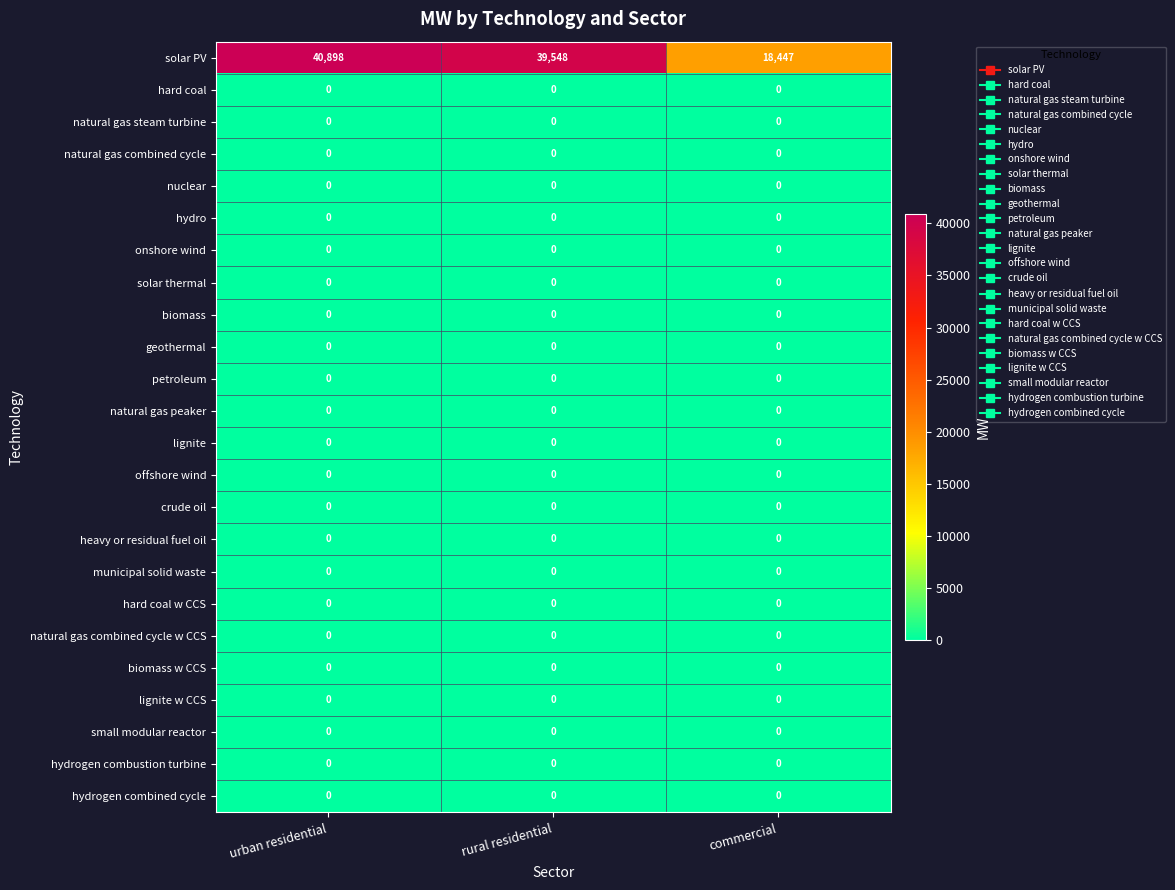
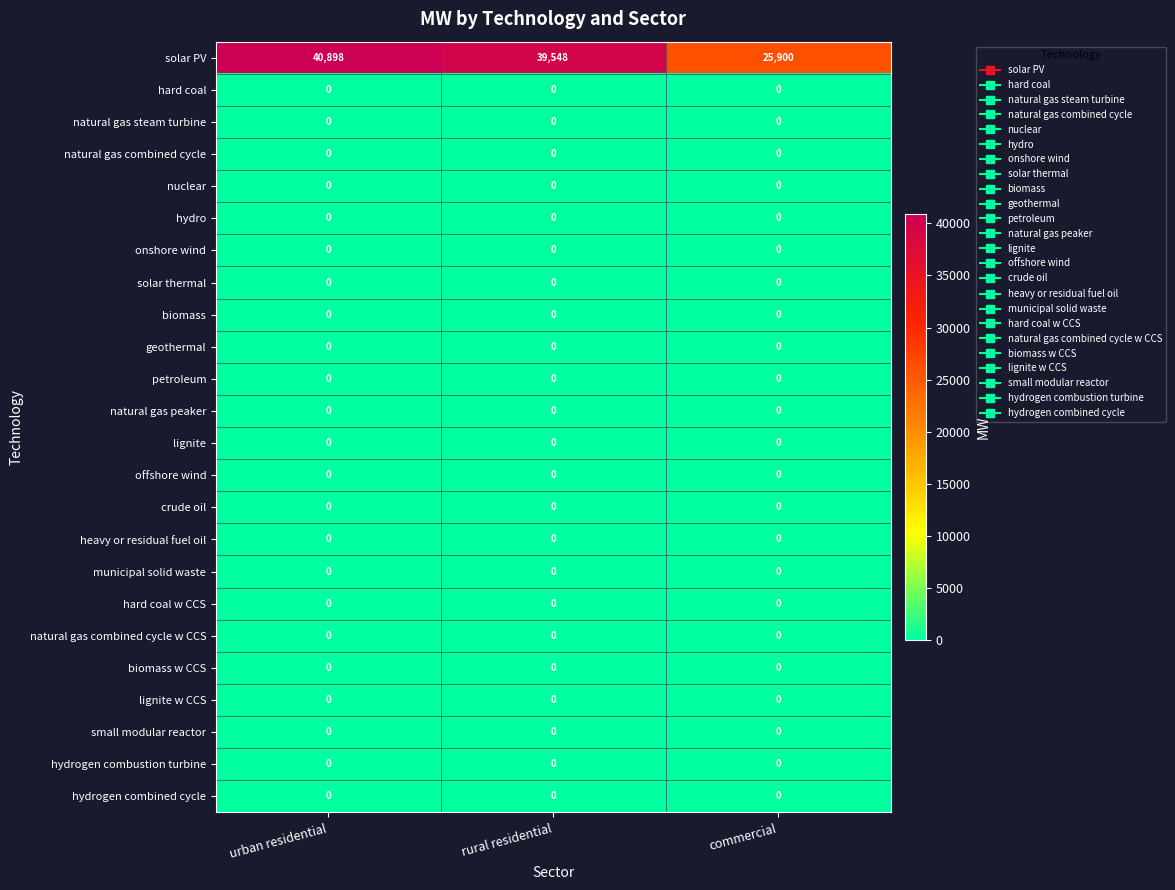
  {
    "solar PV": {
      "urban residential": "40,898",
      "rural residential": "39,548",
-     "commercial": "18,447"
+     "commercial": "25,900"
    },
    "hard coal": {
      "urban residential": "0",
      "rural residential": "0",
      "commercial": "0"
    },
    "natural gas steam turbine": {
      "urban residential": "0",
      "rural residential": "0",
      "commercial": "0"
    },
    "natural gas combined cycle": {
      "urban residential": "0",
      "rural residential": "0",
      "commercial": "0"
    },
    "nuclear": {
      "urban residential": "0",
      "rural residential": "0",
      "commercial": "0"
    },
    "hydro": {
      "urban residential": "0",
      "rural residential": "0",
      "commercial": "0"
    },
    "onshore wind": {
      "urban residential": "0",
      "rural residential": "0",
      "commercial": "0"
    },
    "solar thermal": {
      "urban residential": "0",
      "rural residential": "0",
      "commercial": "0"
    },
    "biomass": {
      "urban residential": "0",
      "rural residential": "0",
      "commercial": "0"
    },
    "geothermal": {
      "urban residential": "0",
      "rural residential": "0",
      "commercial": "0"
    },
    "petroleum": {
      "urban residential": "0",
      "rural residential": "0",
      "commercial": "0"
    },
    "natural gas peaker": {
      "urban residential": "0",
      "rural residential": "0",
      "commercial": "0"
    },
    "lignite": {
      "urban residential": "0",
      "rural residential": "0",
      "commercial": "0"
    },
    "offshore wind": {
      "urban residential": "0",
      "rural residential": "0",
      "commercial": "0"
    },
    "crude oil": {
      "urban residential": "0",
      "rural residential": "0",
      "commercial": "0"
    },
    "heavy or residual fuel oil": {
      "urban residential": "0",
      "rural residential": "0",
      "commercial": "0"
    },
    "municipal solid waste": {
      "urban residential": "0",
      "rural residential": "0",
      "commercial": "0"
    },
    "hard coal w CCS": {
      "urban residential": "0",
      "rural residential": "0",
      "commercial": "0"
    },
    "natural gas combined cycle w CCS": {
      "urban residential": "0",
      "rural residential": "0",
      "commercial": "0"
    },
    "biomass w CCS": {
      "urban residential": "0",
      "rural residential": "0",
      "commercial": "0"
    },
    "lignite w CCS": {
      "urban residential": "0",
      "rural residential": "0",
      "commercial": "0"
    },
    "small modular reactor": {
      "urban residential": "0",
      "rural residential": "0",
      "commercial": "0"
    },
    "hydrogen combustion turbine": {
      "urban residential": "0",
      "rural residential": "0",
      "commercial": "0"
    },
    "hydrogen combined cycle": {
      "urban residential": "0",
      "rural residential": "0",
      "commercial": "0"
    }
  }
